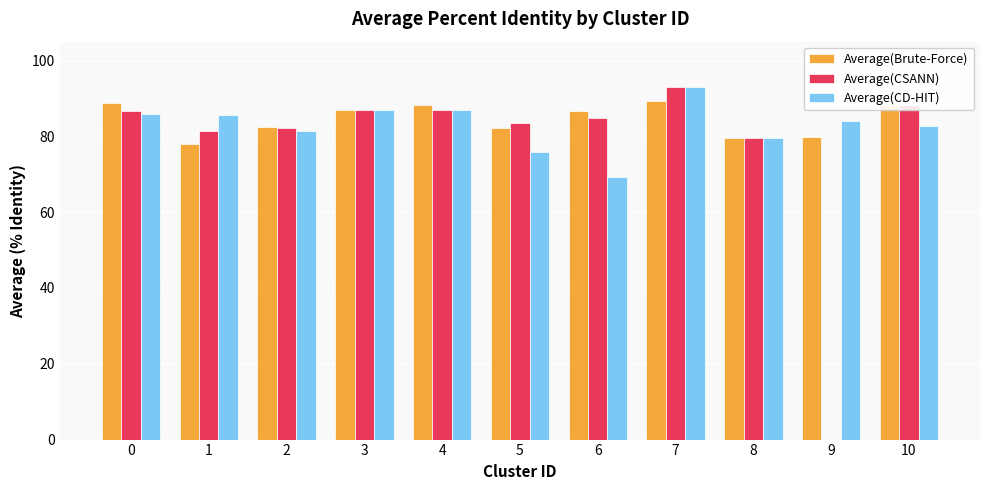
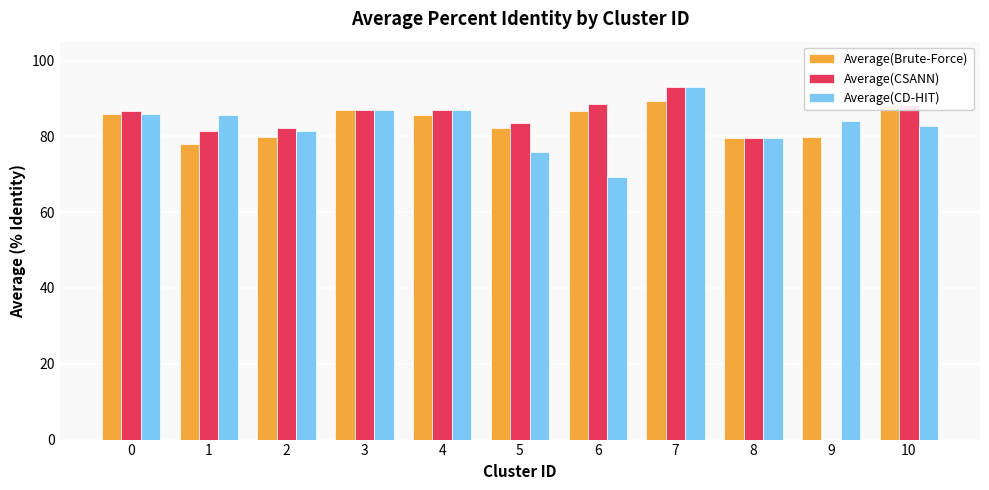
  {
    "Average(Brute-Force)": {
-     "0": 89,
+     "0": 86,
      "1": 78,
-     "2": 82,
+     "2": 80,
      "3": 87,
-     "4": 88,
+     "4": 86,
      "5": 82,
      "6": 87,
      "7": 89,
      "8": 80,
      "9": 80
    },
    "Average(CSANN)": {
      "0": 87,
      "1": 81,
      "2": 82,
      "3": 87,
      "4": 87,
      "5": 83,
-     "6": 85,
+     "6": 89,
      "7": 93,
      "8": 80,
      "9": 0
    },
    "Average(CD-HIT)": {
      "0": 86,
      "1": 86,
      "2": 82,
      "3": 87,
      "4": 87,
      "5": 76,
      "6": 69,
      "7": 93,
      "8": 80,
      "9": 84,
      "10": 83
    }
  }
